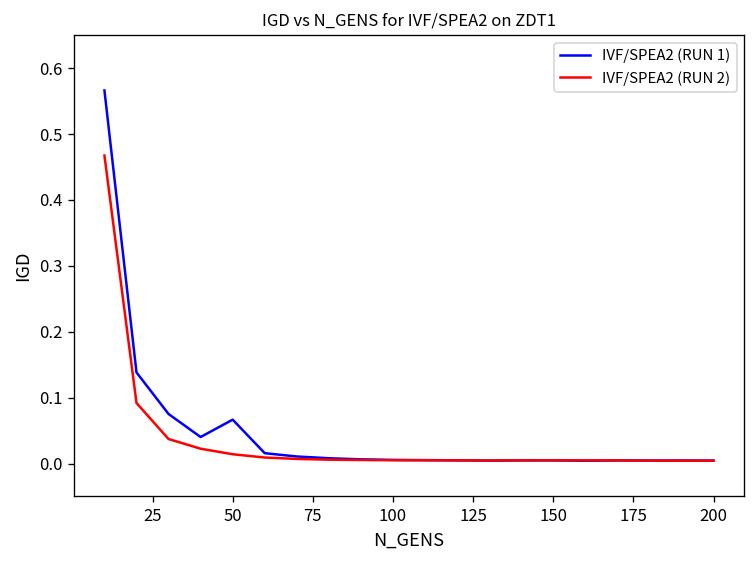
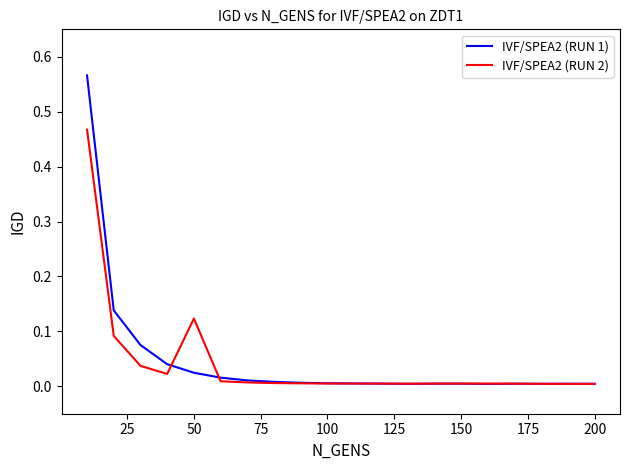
  {
    "IVF/SPEA2 (RUN 1)": {
-     "50": 0.07
+     "50": 0.02
    },
    "IVF/SPEA2 (RUN 2)": {
-     "50": 0.01
+     "50": 0.12
    }
  }
